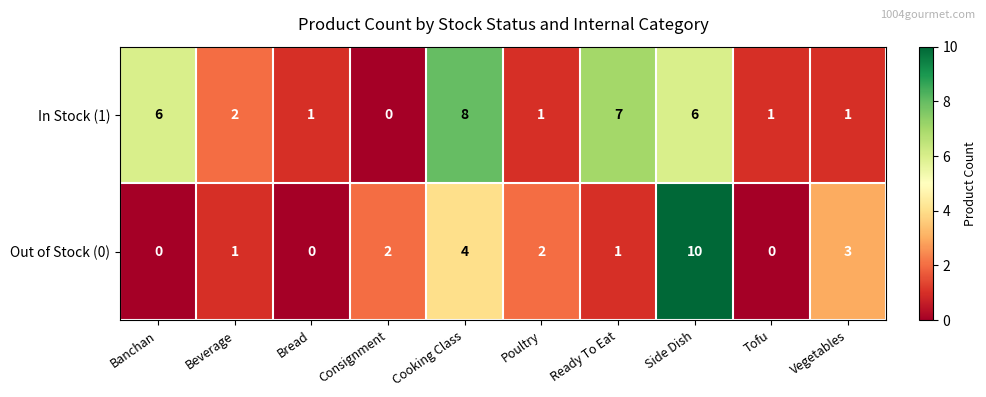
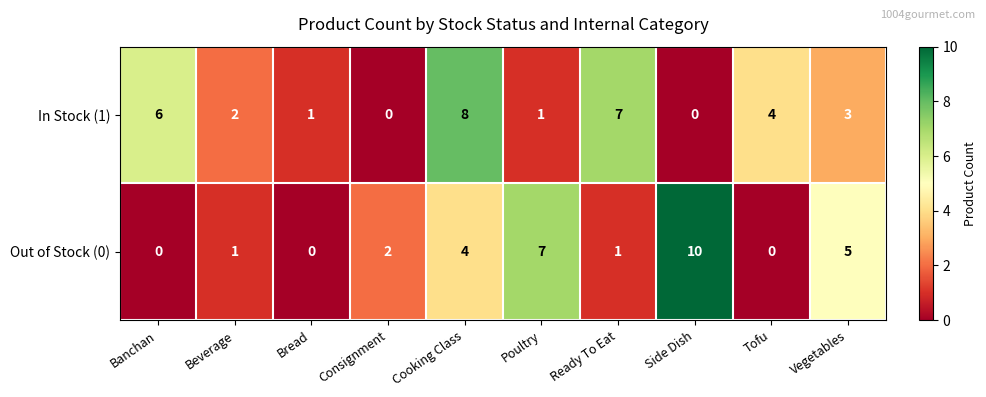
  {
    "In Stock (1)": {
      "Banchan": 6,
      "Beverage": 2,
      "Bread": 1,
      "Consignment": 0,
      "Cooking Class": 8,
      "Poultry": 1,
      "Ready To Eat": 7,
-     "Side Dish": 6,
-     "Tofu": 1,
-     "Vegetables": 1
+     "Side Dish": 0,
+     "Tofu": 4,
+     "Vegetables": 3
    },
    "Out of Stock (0)": {
      "Banchan": 0,
      "Beverage": 1,
      "Bread": 0,
      "Consignment": 2,
      "Cooking Class": 4,
-     "Poultry": 2,
+     "Poultry": 7,
      "Ready To Eat": 1,
      "Side Dish": 10,
      "Tofu": 0,
-     "Vegetables": 3
+     "Vegetables": 5
    }
  }
